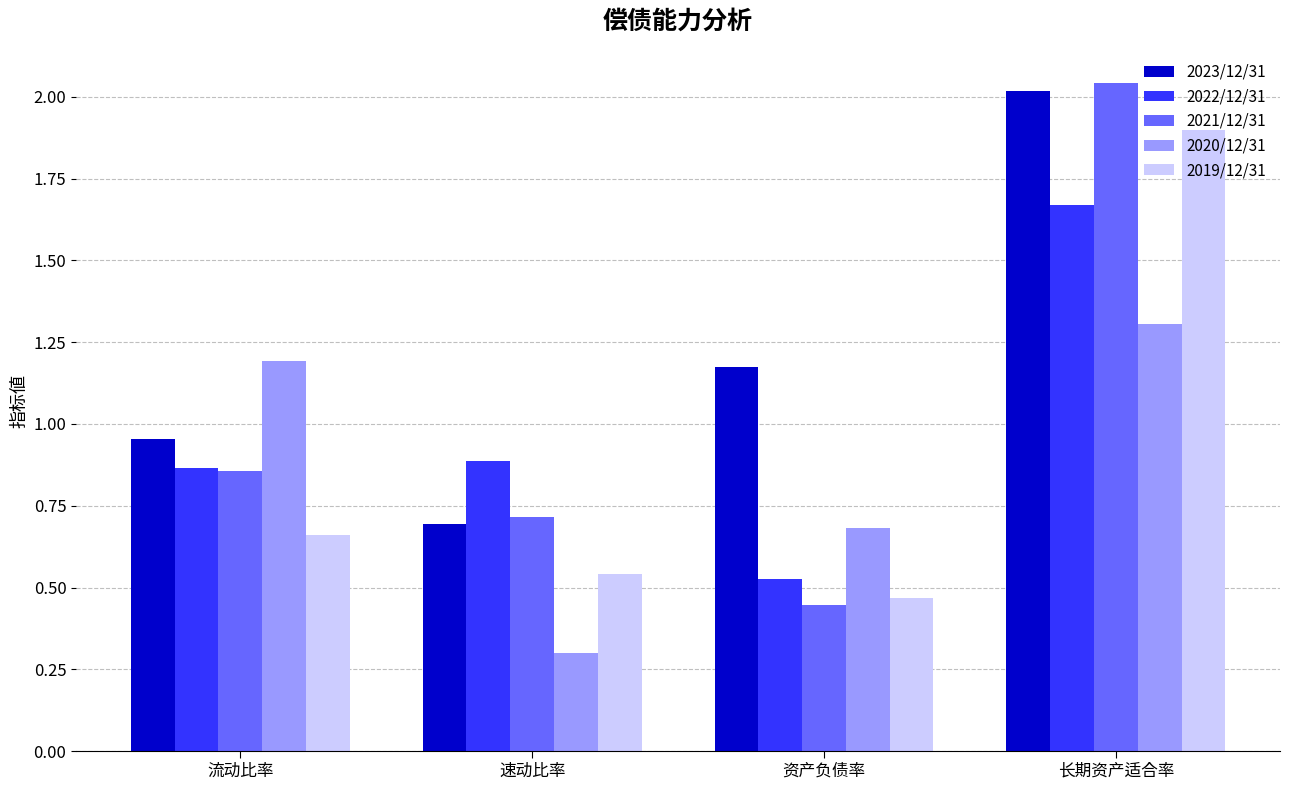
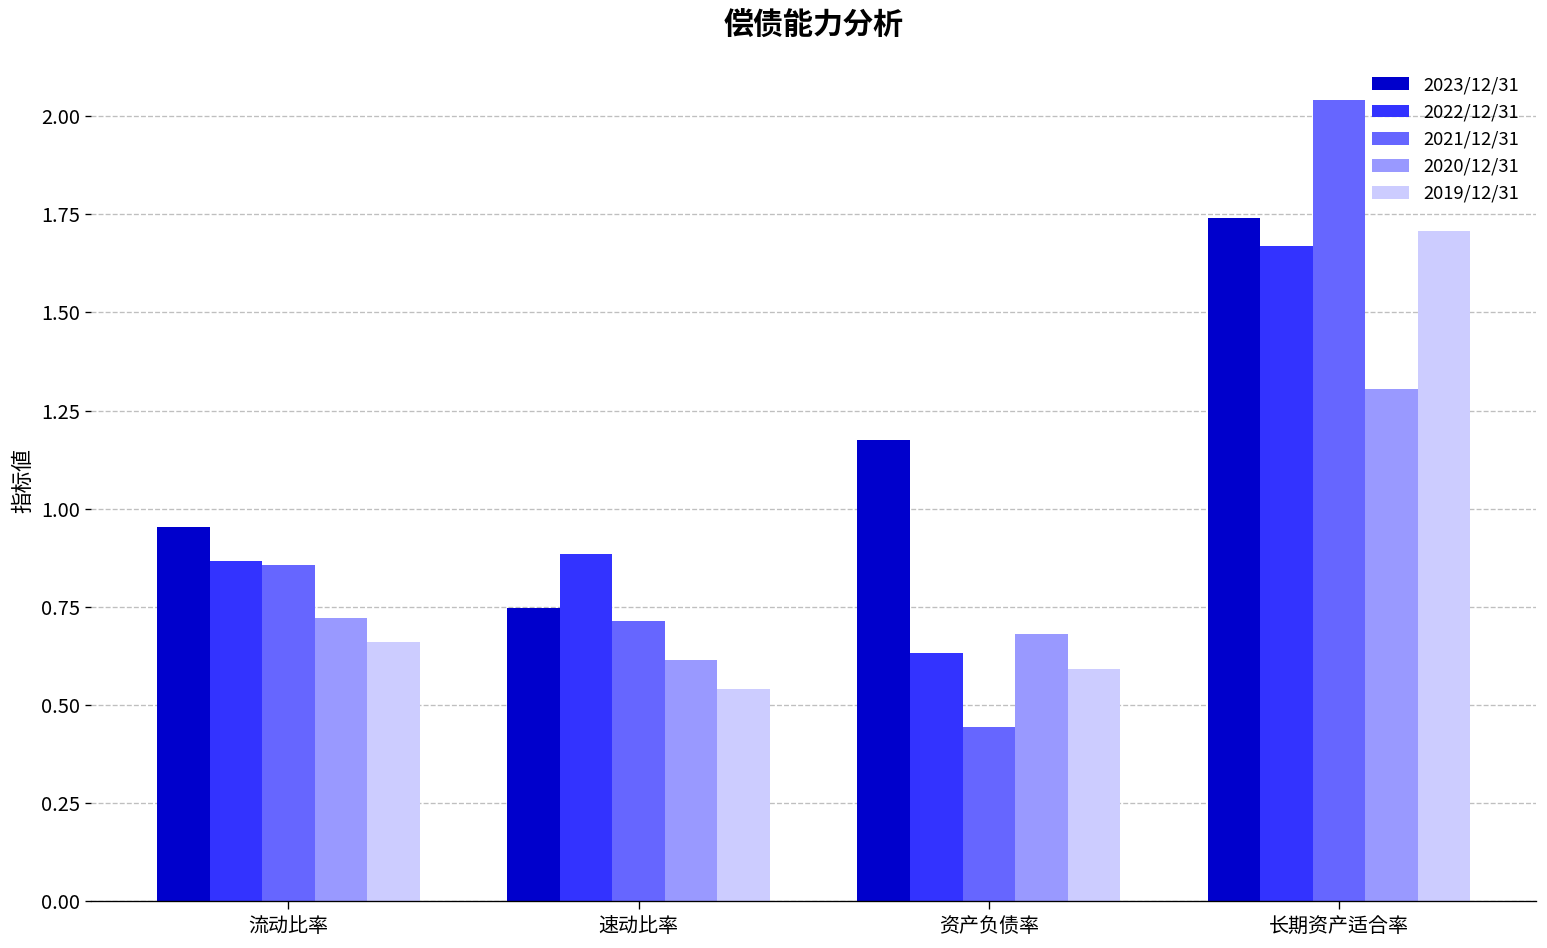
  {
    "2023/12/31": {
      "流动比率": 0.95,
-     "速动比率": 0.69,
+     "速动比率": 0.75,
      "资产负债率": 1.18,
-     "长期资产适合率": 2.02
+     "长期资产适合率": 1.74
    },
    "2022/12/31": {
      "流动比率": 0.87,
      "速动比率": 0.89,
-     "资产负债率": 0.53,
+     "资产负债率": 0.63,
      "长期资产适合率": 1.67
    },
    "2021/12/31": {
      "流动比率": 0.86,
      "速动比率": 0.72,
      "资产负债率": 0.45,
      "长期资产适合率": 2.04
    },
    "2020/12/31": {
-     "流动比率": 1.19,
-     "速动比率": 0.30,
+     "流动比率": 0.72,
+     "速动比率": 0.62,
      "资产负债率": 0.68,
      "长期资产适合率": 1.31
    },
    "2019/12/31": {
      "流动比率": 0.66,
      "速动比率": 0.54,
-     "资产负债率": 0.47,
-     "长期资产适合率": 1.90
+     "资产负债率": 0.59,
+     "长期资产适合率": 1.71
    }
  }
